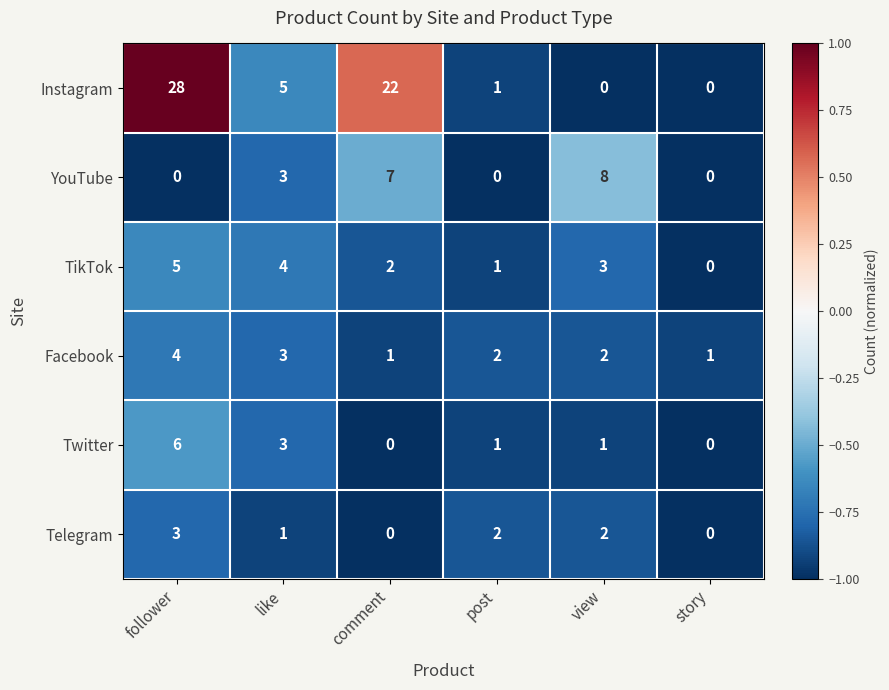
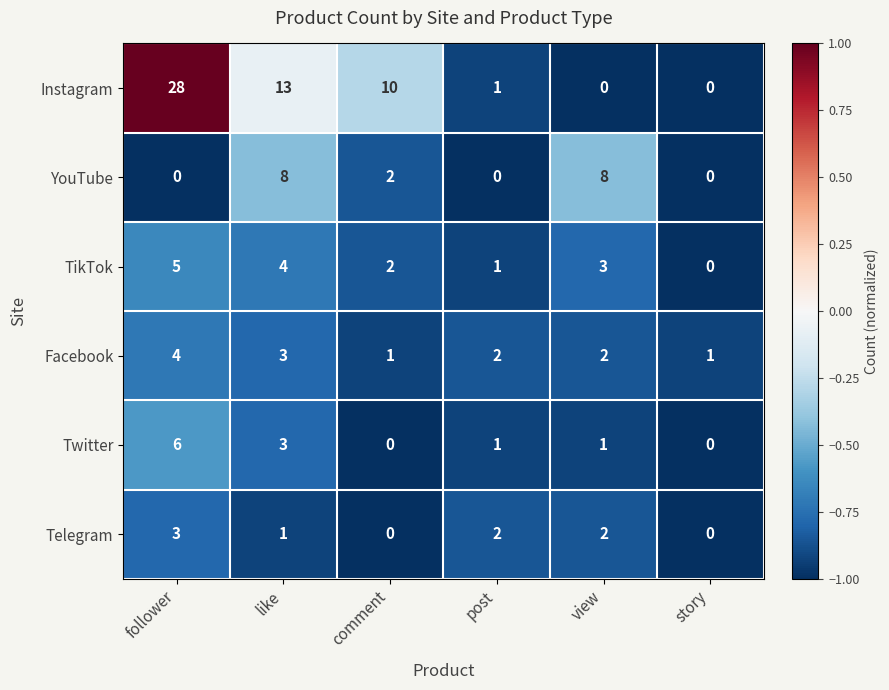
  {
    "Instagram": {
      "follower": 28,
-     "like": 5,
-     "comment": 22,
+     "like": 13,
+     "comment": 10,
      "post": 1,
      "view": 0,
      "story": 0
    },
    "YouTube": {
      "follower": 0,
-     "like": 3,
-     "comment": 7,
+     "like": 8,
+     "comment": 2,
      "post": 0,
      "view": 8,
      "story": 0
    },
    "TikTok": {
      "follower": 5,
      "like": 4,
      "comment": 2,
      "post": 1,
      "view": 3,
      "story": 0
    },
    "Facebook": {
      "follower": 4,
      "like": 3,
      "comment": 1,
      "post": 2,
      "view": 2,
      "story": 1
    },
    "Twitter": {
      "follower": 6,
      "like": 3,
      "comment": 0,
      "post": 1,
      "view": 1,
      "story": 0
    },
    "Telegram": {
      "follower": 3,
      "like": 1,
      "comment": 0,
      "post": 2,
      "view": 2,
      "story": 0
    }
  }
